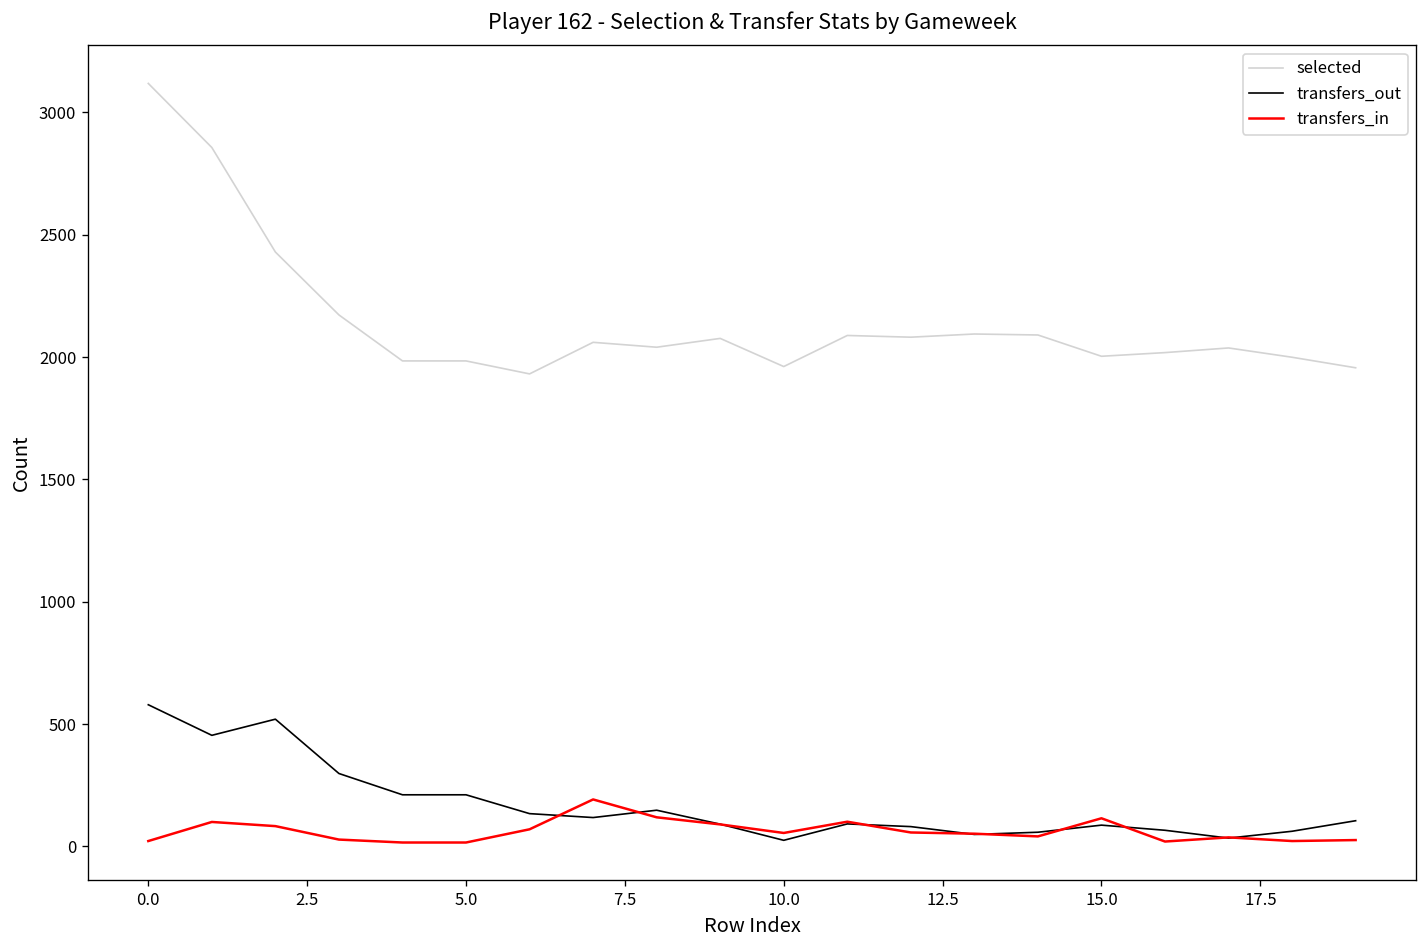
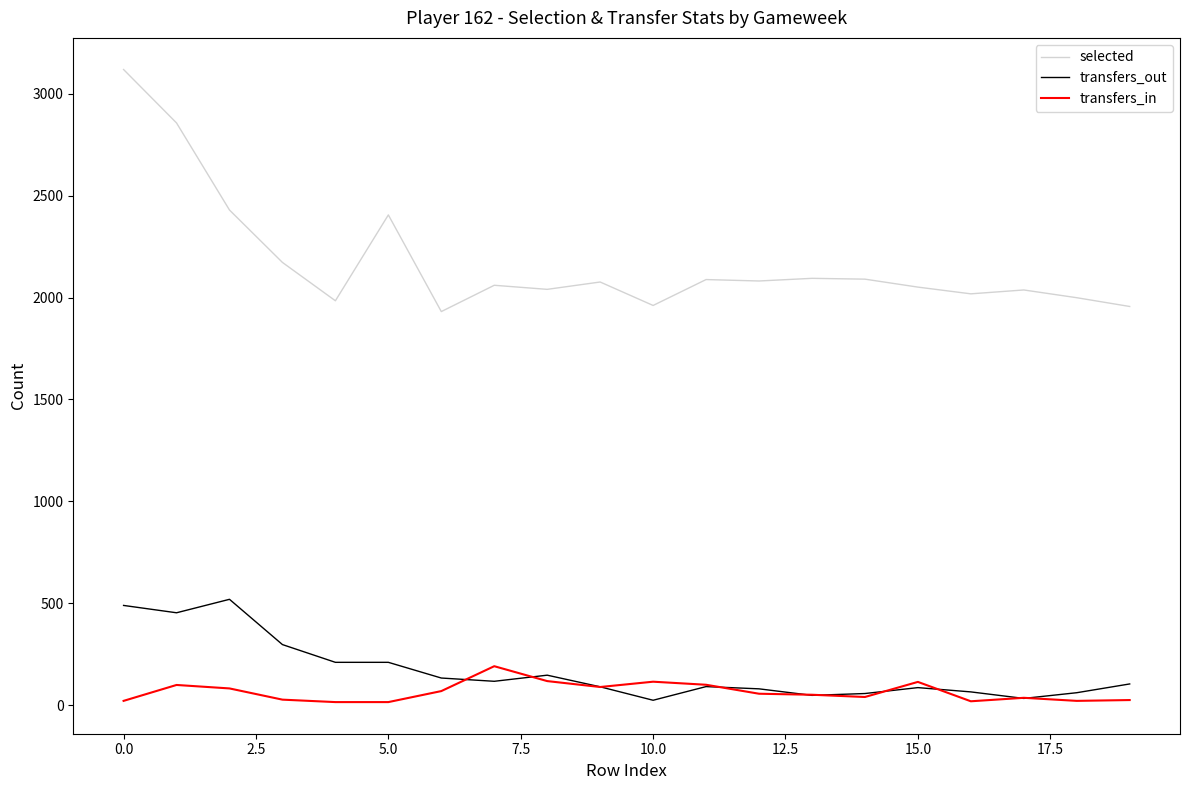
  {
    "selected": {
      "0.0": 3120,
-     "5.0": 1980,
+     "5.0": 2410,
      "10.0": 1960,
-     "15.0": 2000
+     "15.0": 2050
    },
    "transfers_out": {
-     "0.0": 580,
+     "0.0": 490,
      "5.0": 210,
      "10.0": 30,
      "15.0": 90
    },
    "transfers_in": {
      "0.0": 20,
      "5.0": 20,
-     "10.0": 60,
+     "10.0": 120,
      "15.0": 120
    }
  }
